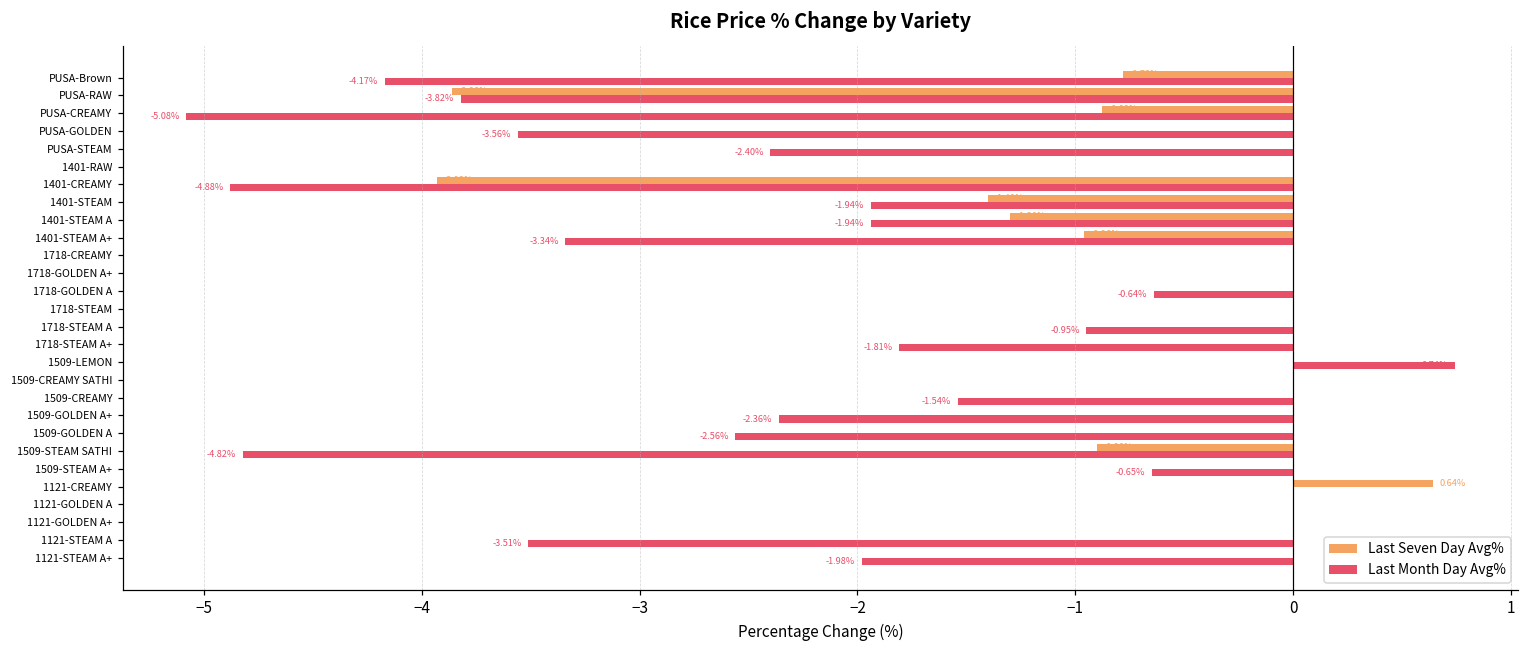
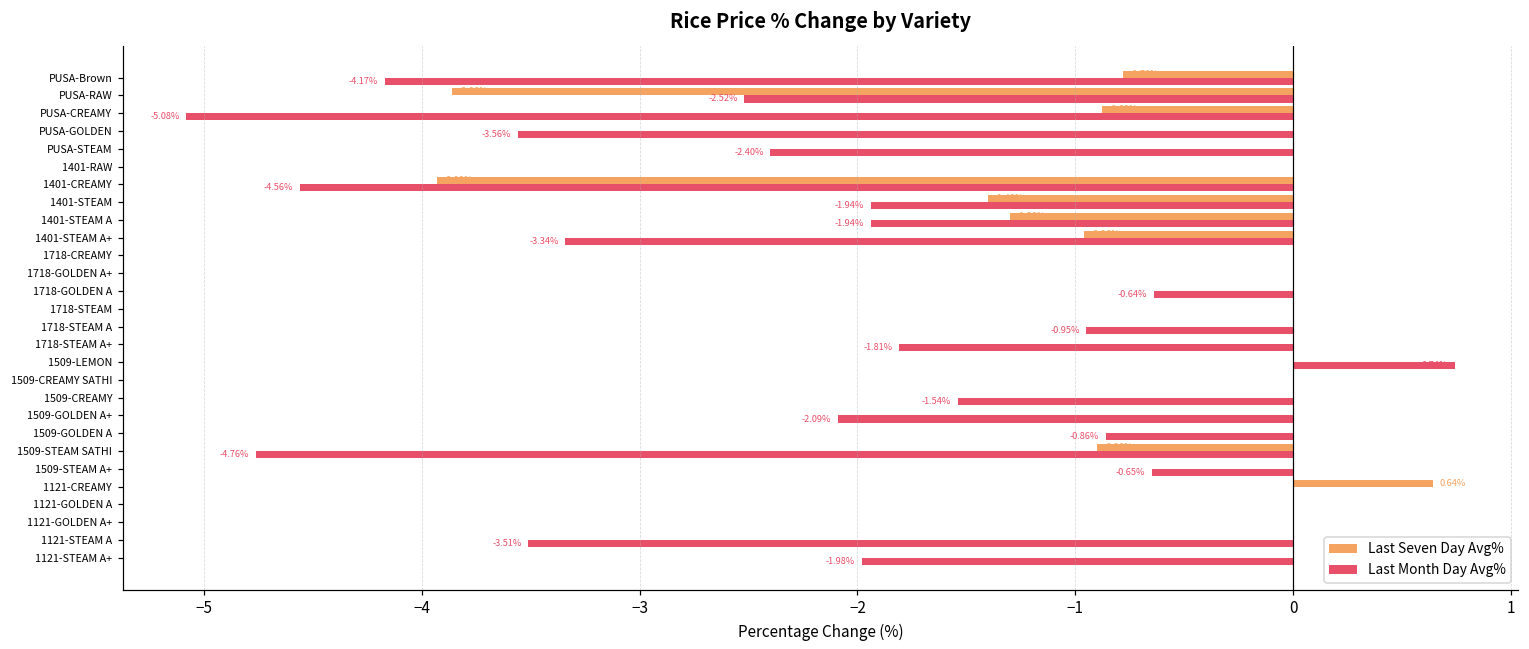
  {
    "Last Seven Day Avg%": {
      "1121-CREAMY": "0.64%"
    },
    "Last Month Day Avg%": {
      "PUSA-Brown": "-4.17%",
-     "PUSA-RAW": "-3.82%",
+     "PUSA-RAW": "-2.52%",
      "PUSA-CREAMY": "-5.08%",
      "PUSA-GOLDEN": "-3.56%",
      "PUSA-STEAM": "-2.40%",
-     "1401-CREAMY": "-4.88%",
+     "1401-CREAMY": "-4.56%",
      "1401-STEAM": "-1.94%",
      "1401-STEAM A": "-1.94%",
      "1401-STEAM A+": "-3.34%",
      "1718-GOLDEN A": "-0.64%",
      "1718-STEAM A": "-0.95%",
      "1718-STEAM A+": "-1.81%",
      "1509-CREAMY": "-1.54%",
-     "1509-GOLDEN A+": "-2.36%",
-     "1509-GOLDEN A": "-2.56%",
-     "1509-STEAM SATHI": "-4.82%",
+     "1509-GOLDEN A+": "-2.09%",
+     "1509-GOLDEN A": "-0.86%",
+     "1509-STEAM SATHI": "-4.76%",
      "1509-STEAM A+": "-0.65%",
      "1121-STEAM A": "-3.51%",
      "1121-STEAM A+": "-1.98%"
    }
  }
